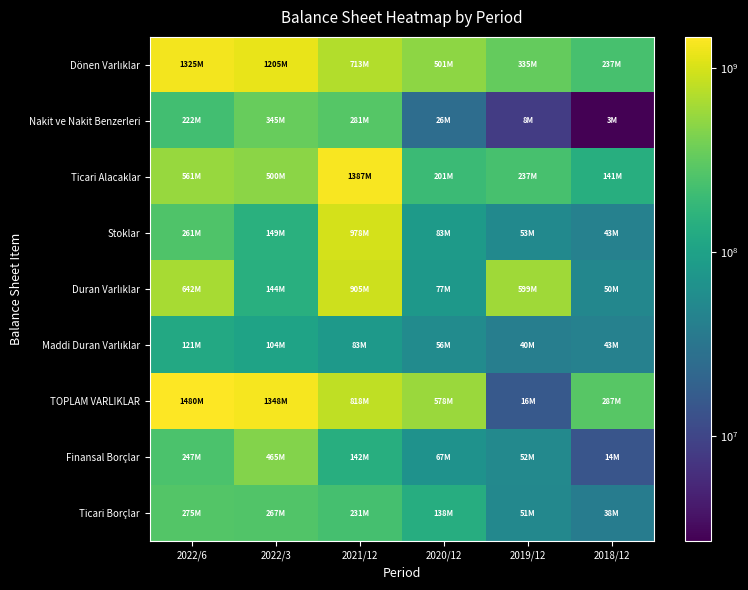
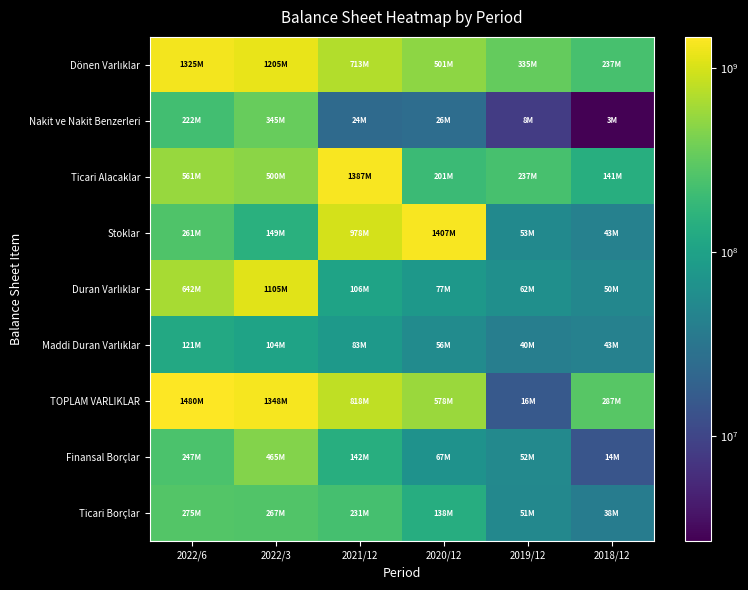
  {
    "Dönen Varlıklar": {
      "2022/6": "1325M",
      "2022/3": "1205M",
      "2021/12": "713M",
      "2020/12": "501M",
      "2019/12": "335M",
      "2018/12": "237M"
    },
    "Nakit ve Nakit Benzerleri": {
      "2022/6": "222M",
      "2022/3": "345M",
-     "2021/12": "281M",
+     "2021/12": "24M",
      "2020/12": "26M",
      "2019/12": "8M",
      "2018/12": "3M"
    },
    "Ticari Alacaklar": {
      "2022/6": "561M",
      "2022/3": "500M",
      "2021/12": "1387M",
      "2020/12": "201M",
      "2019/12": "237M",
      "2018/12": "141M"
    },
    "Stoklar": {
      "2022/6": "261M",
      "2022/3": "149M",
      "2021/12": "978M",
-     "2020/12": "83M",
+     "2020/12": "1407M",
      "2019/12": "53M",
      "2018/12": "43M"
    },
    "Duran Varlıklar": {
      "2022/6": "642M",
-     "2022/3": "144M",
-     "2021/12": "905M",
+     "2022/3": "1105M",
+     "2021/12": "106M",
      "2020/12": "77M",
-     "2019/12": "599M",
+     "2019/12": "62M",
      "2018/12": "50M"
    },
    "Maddi Duran Varlıklar": {
      "2022/6": "121M",
      "2022/3": "104M",
      "2021/12": "83M",
      "2020/12": "56M",
      "2019/12": "40M",
      "2018/12": "43M"
    },
    "TOPLAM VARLIKLAR": {
      "2022/6": "1480M",
      "2022/3": "1348M",
      "2021/12": "818M",
      "2020/12": "578M",
      "2019/12": "16M",
      "2018/12": "287M"
    },
    "Finansal Borçlar": {
      "2022/6": "247M",
      "2022/3": "465M",
      "2021/12": "142M",
      "2020/12": "67M",
      "2019/12": "52M",
      "2018/12": "14M"
    },
    "Ticari Borçlar": {
      "2022/6": "275M",
      "2022/3": "267M",
      "2021/12": "231M",
      "2020/12": "138M",
      "2019/12": "51M",
      "2018/12": "38M"
    }
  }
